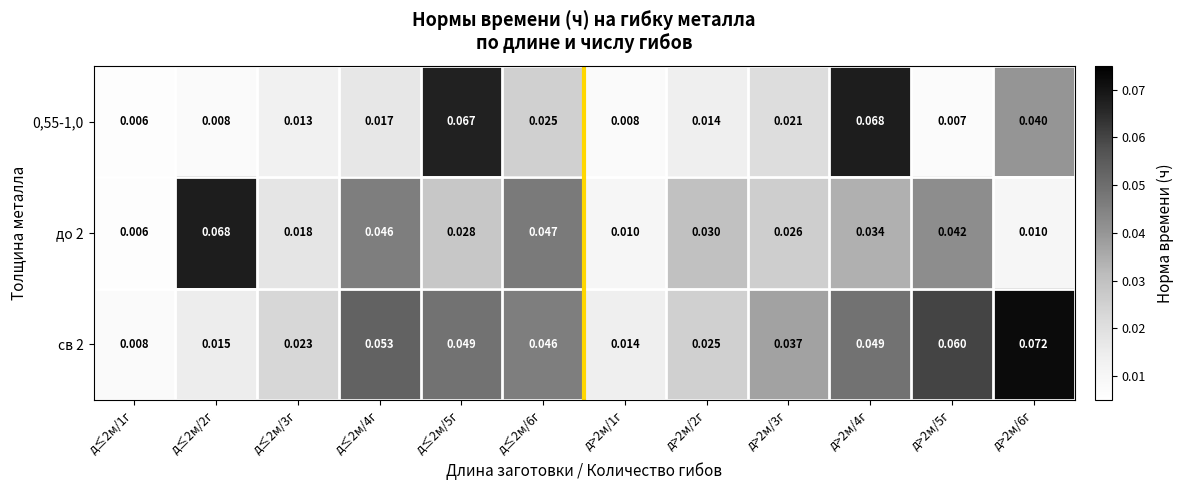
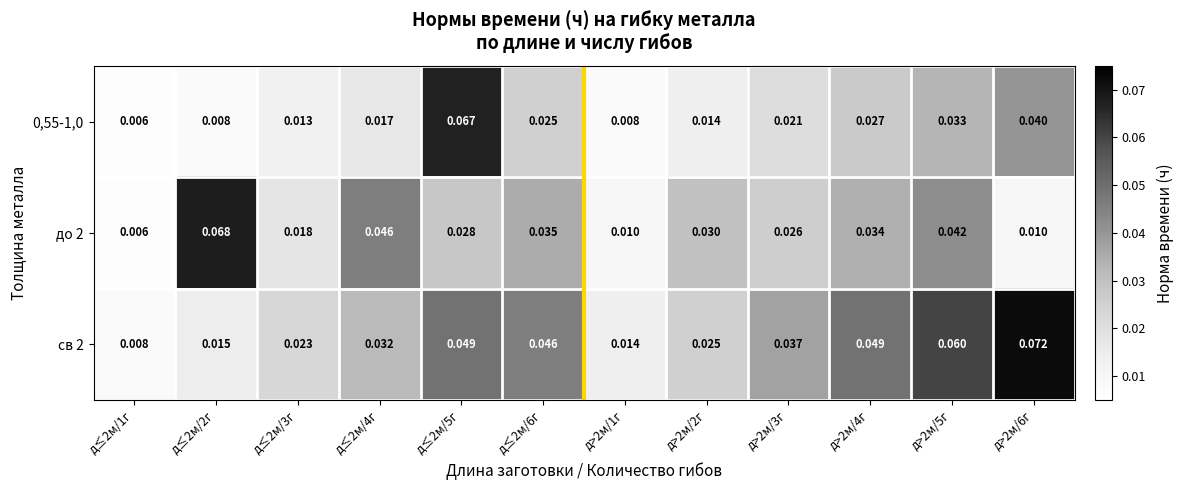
  {
    "0,55-1,0": {
      "д≤2м/1г": 0.006,
      "д≤2м/2г": 0.008,
      "д≤2м/3г": 0.013,
      "д≤2м/4г": 0.017,
      "д≤2м/5г": 0.067,
      "д≤2м/6г": 0.025,
      "д>2м/1г": 0.008,
      "д>2м/2г": 0.014,
      "д>2м/3г": 0.021,
-     "д>2м/4г": 0.068,
-     "д>2м/5г": 0.007,
+     "д>2м/4г": 0.027,
+     "д>2м/5г": 0.033,
      "д>2м/6г": 0.040
    },
    "до 2": {
      "д≤2м/1г": 0.006,
      "д≤2м/2г": 0.068,
      "д≤2м/3г": 0.018,
      "д≤2м/4г": 0.046,
      "д≤2м/5г": 0.028,
-     "д≤2м/6г": 0.047,
+     "д≤2м/6г": 0.035,
      "д>2м/1г": 0.010,
      "д>2м/2г": 0.030,
      "д>2м/3г": 0.026,
      "д>2м/4г": 0.034,
      "д>2м/5г": 0.042,
      "д>2м/6г": 0.010
    },
    "св 2": {
      "д≤2м/1г": 0.008,
      "д≤2м/2г": 0.015,
      "д≤2м/3г": 0.023,
-     "д≤2м/4г": 0.053,
+     "д≤2м/4г": 0.032,
      "д≤2м/5г": 0.049,
      "д≤2м/6г": 0.046,
      "д>2м/1г": 0.014,
      "д>2м/2г": 0.025,
      "д>2м/3г": 0.037,
      "д>2м/4г": 0.049,
      "д>2м/5г": 0.060,
      "д>2м/6г": 0.072
    }
  }
